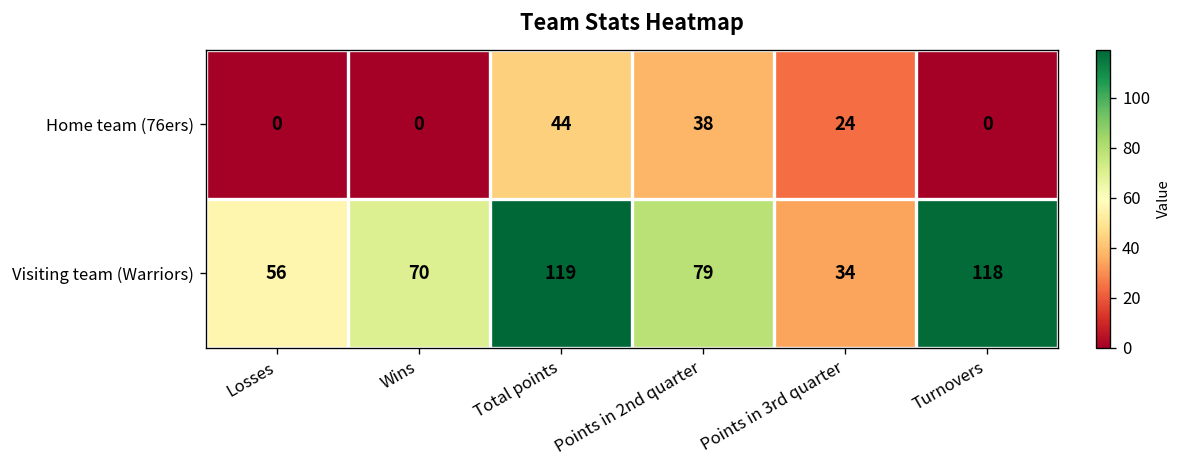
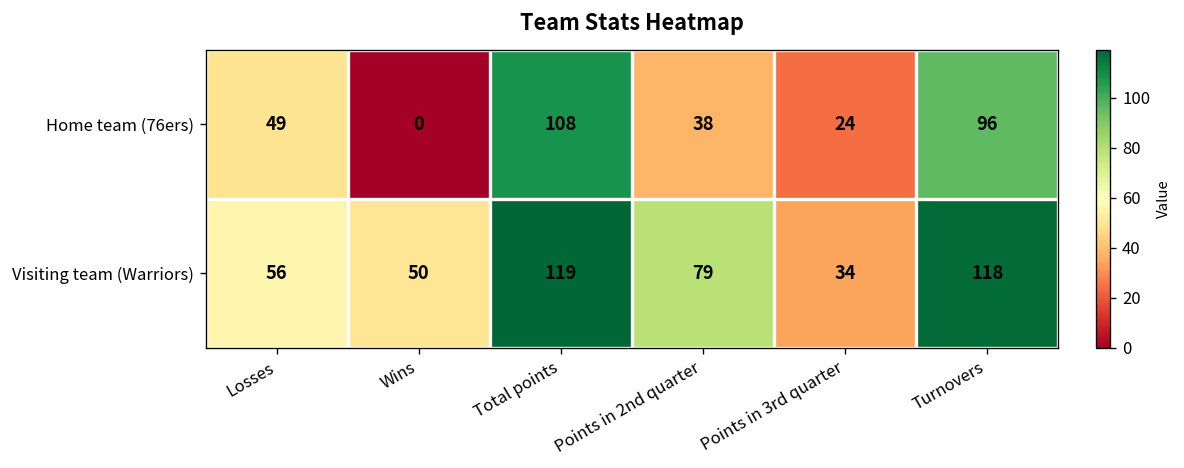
  {
    "Home team (76ers)": {
-     "Losses": 0,
+     "Losses": 49,
      "Wins": 0,
-     "Total points": 44,
+     "Total points": 108,
      "Points in 2nd quarter": 38,
      "Points in 3rd quarter": 24,
-     "Turnovers": 0
+     "Turnovers": 96
    },
    "Visiting team (Warriors)": {
      "Losses": 56,
-     "Wins": 70,
+     "Wins": 50,
      "Total points": 119,
      "Points in 2nd quarter": 79,
      "Points in 3rd quarter": 34,
      "Turnovers": 118
    }
  }
